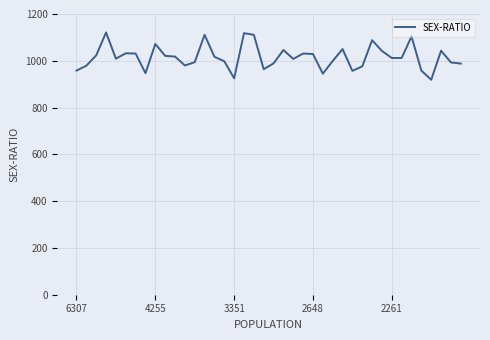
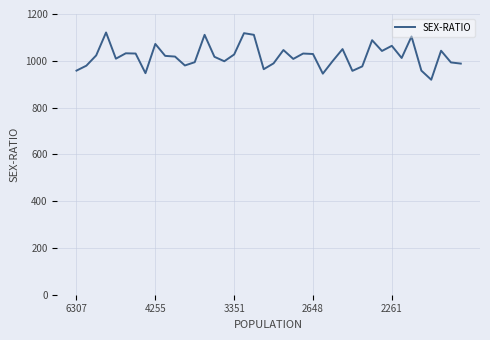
  {
    "6307": 960,
    "4255": 1070,
-   "3351": 930,
+   "3351": 1030,
    "2648": 1030,
-   "2261": 1010
+   "2261": 1060
  }
